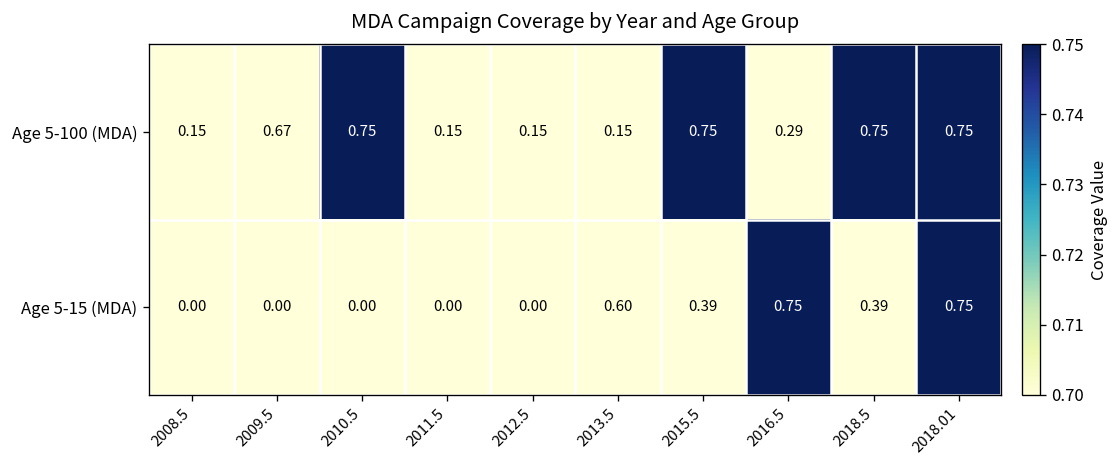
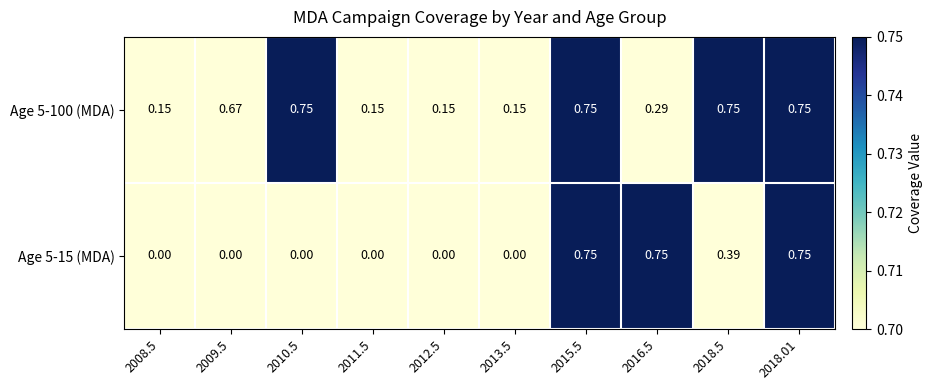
  {
    "Age 5-100 (MDA)": {
      "2008.5": 0.15,
      "2009.5": 0.67,
      "2010.5": 0.75,
      "2011.5": 0.15,
      "2012.5": 0.15,
      "2013.5": 0.15,
      "2015.5": 0.75,
      "2016.5": 0.29,
      "2018.5": 0.75,
      "2018.01": 0.75
    },
    "Age 5-15 (MDA)": {
      "2008.5": 0.00,
      "2009.5": 0.00,
      "2010.5": 0.00,
      "2011.5": 0.00,
      "2012.5": 0.00,
-     "2013.5": 0.60,
-     "2015.5": 0.39,
+     "2013.5": 0.00,
+     "2015.5": 0.75,
      "2016.5": 0.75,
      "2018.5": 0.39,
      "2018.01": 0.75
    }
  }
